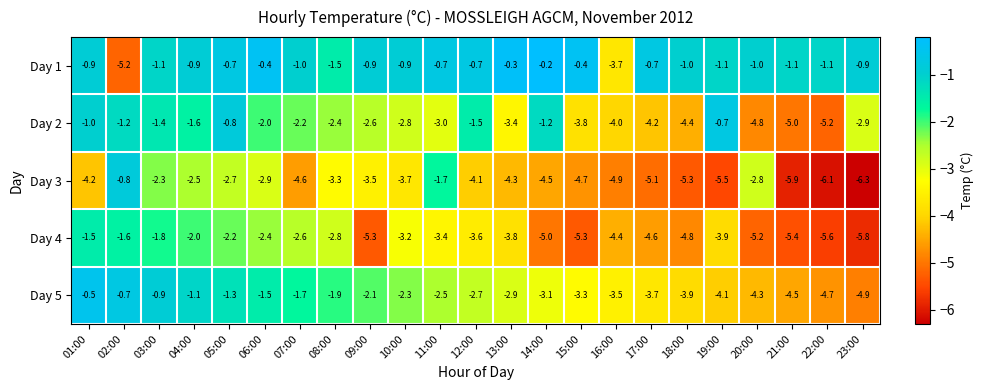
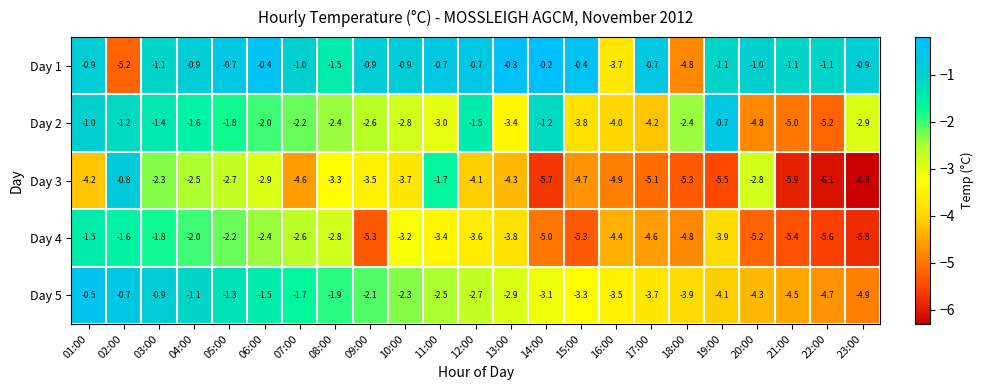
  {
    "Day 1": {
      "01:00": -0.9,
      "02:00": -5.2,
      "03:00": -1.1,
      "04:00": -0.9,
      "05:00": -0.7,
      "06:00": -0.4,
      "07:00": -1.0,
      "08:00": -1.5,
      "09:00": -0.9,
      "10:00": -0.9,
      "11:00": -0.7,
      "12:00": -0.7,
      "13:00": -0.3,
      "14:00": -0.2,
      "15:00": -0.4,
      "16:00": -3.7,
      "17:00": -0.7,
-     "18:00": -1.0,
+     "18:00": -4.8,
      "19:00": -1.1,
      "20:00": -1.0,
      "21:00": -1.1,
      "22:00": -1.1,
      "23:00": -0.9
    },
    "Day 2": {
      "01:00": -1.0,
      "02:00": -1.2,
      "03:00": -1.4,
      "04:00": -1.6,
-     "05:00": -0.8,
+     "05:00": -1.8,
      "06:00": -2.0,
      "07:00": -2.2,
      "08:00": -2.4,
      "09:00": -2.6,
      "10:00": -2.8,
      "11:00": -3.0,
      "12:00": -1.5,
      "13:00": -3.4,
      "14:00": -1.2,
      "15:00": -3.8,
      "16:00": -4.0,
      "17:00": -4.2,
-     "18:00": -4.4,
+     "18:00": -2.4,
      "19:00": -0.7,
      "20:00": -4.8,
      "21:00": -5.0,
      "22:00": -5.2,
      "23:00": -2.9
    },
    "Day 3": {
      "01:00": -4.2,
      "02:00": -0.8,
      "03:00": -2.3,
      "04:00": -2.5,
      "05:00": -2.7,
      "06:00": -2.9,
      "07:00": -4.6,
      "08:00": -3.3,
      "09:00": -3.5,
      "10:00": -3.7,
      "11:00": -1.7,
      "12:00": -4.1,
      "13:00": -4.3,
-     "14:00": -4.5,
+     "14:00": -5.7,
      "15:00": -4.7,
      "16:00": -4.9,
      "17:00": -5.1,
      "18:00": -5.3,
      "19:00": -5.5,
      "20:00": -2.8,
      "21:00": -5.9,
      "22:00": -6.1,
      "23:00": -6.3
    },
    "Day 4": {
      "01:00": -1.5,
      "02:00": -1.6,
      "03:00": -1.8,
      "04:00": -2.0,
      "05:00": -2.2,
      "06:00": -2.4,
      "07:00": -2.6,
      "08:00": -2.8,
      "09:00": -5.3,
      "10:00": -3.2,
      "11:00": -3.4,
      "12:00": -3.6,
      "13:00": -3.8,
      "14:00": -5.0,
      "15:00": -5.3,
      "16:00": -4.4,
      "17:00": -4.6,
      "18:00": -4.8,
      "19:00": -3.9,
      "20:00": -5.2,
      "21:00": -5.4,
      "22:00": -5.6,
      "23:00": -5.8
    },
    "Day 5": {
      "01:00": -0.5,
      "02:00": -0.7,
      "03:00": -0.9,
      "04:00": -1.1,
      "05:00": -1.3,
      "06:00": -1.5,
      "07:00": -1.7,
      "08:00": -1.9,
      "09:00": -2.1,
      "10:00": -2.3,
      "11:00": -2.5,
      "12:00": -2.7,
      "13:00": -2.9,
      "14:00": -3.1,
      "15:00": -3.3,
      "16:00": -3.5,
      "17:00": -3.7,
      "18:00": -3.9,
      "19:00": -4.1,
      "20:00": -4.3,
      "21:00": -4.5,
      "22:00": -4.7,
      "23:00": -4.9
    }
  }
